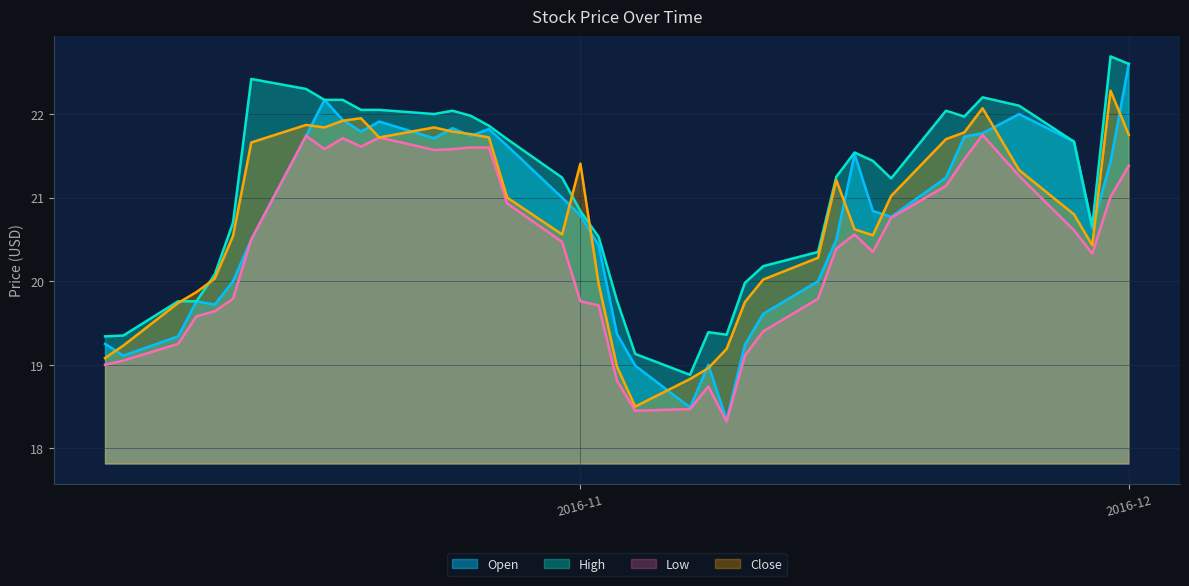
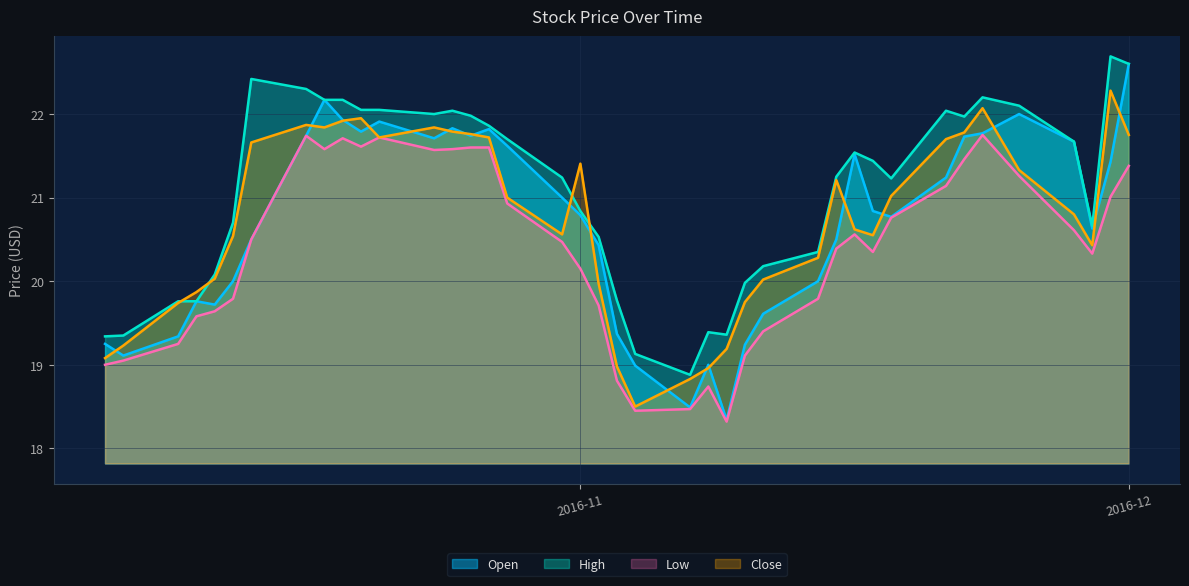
  {
    "Low": {
-     "2016-11": 19.8,
+     "2016-11": 20.2,
      "2016-12": 21.4
    },
    "Close": {
      "2016-11": 21.4,
      "2016-12": 21.8
    }
  }
